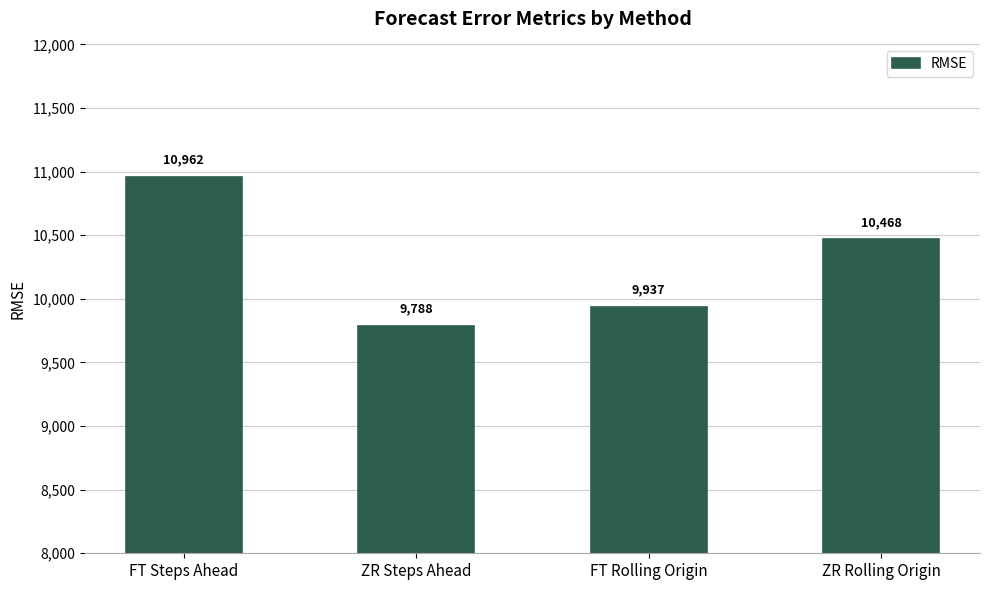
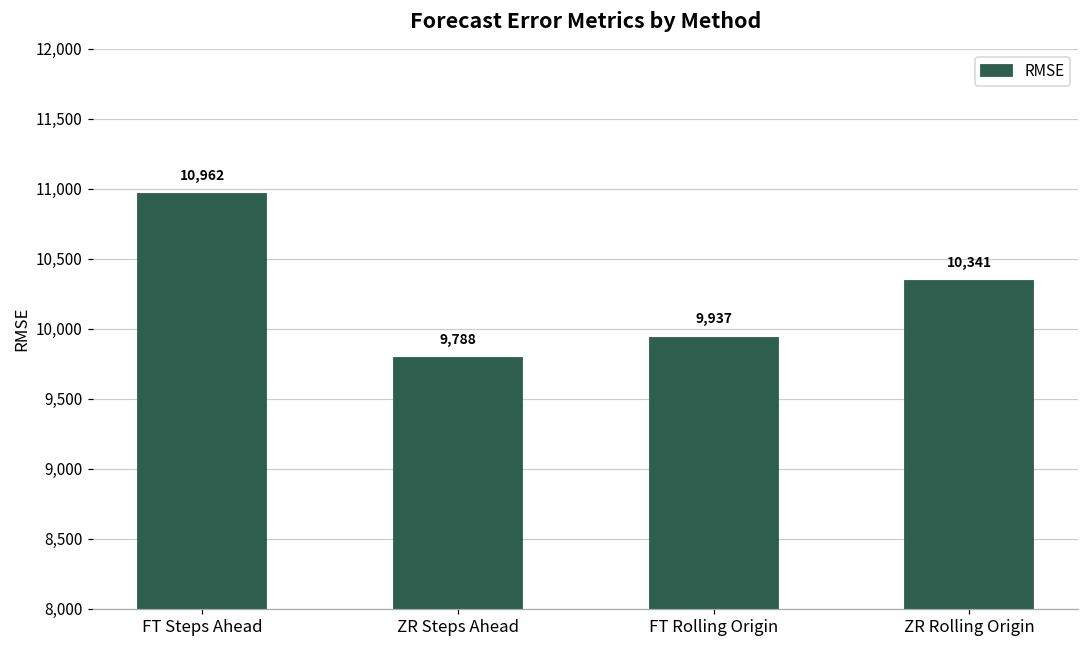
  {
    "FT Steps Ahead": "10,962",
    "ZR Steps Ahead": "9,788",
    "FT Rolling Origin": "9,937",
-   "ZR Rolling Origin": "10,468"
+   "ZR Rolling Origin": "10,341"
  }
